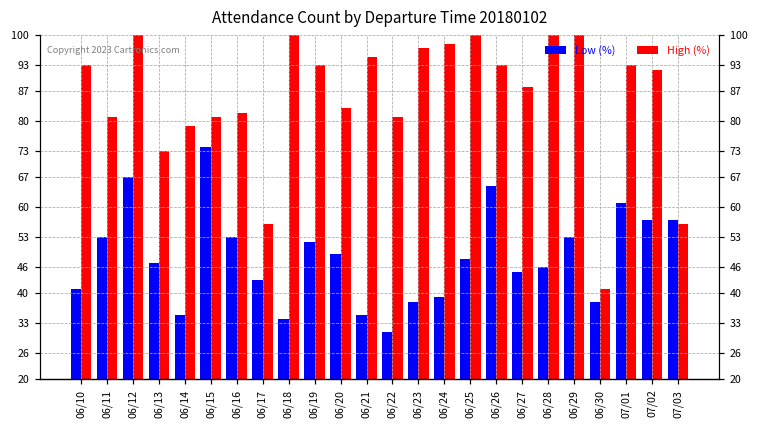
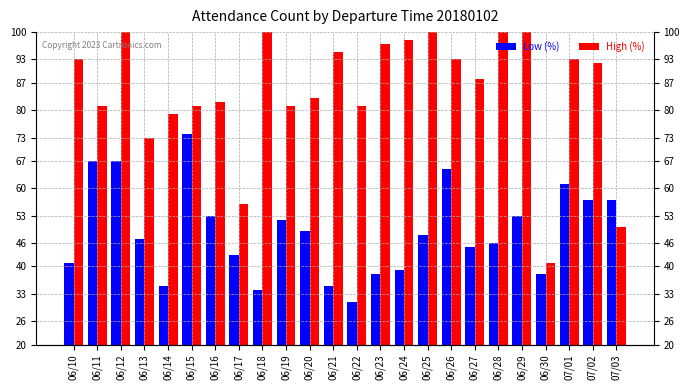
  {
    "Low (%)": {
      "06/10": 41,
-     "06/11": 53,
+     "06/11": 67,
      "06/12": 67,
      "06/13": 47,
      "06/14": 35,
      "06/15": 74,
      "06/16": 53,
      "06/17": 43,
      "06/18": 34,
      "06/19": 52,
      "06/20": 49,
      "06/21": 35,
      "06/22": 31,
      "06/23": 38,
      "06/24": 39,
      "06/25": 48,
      "06/26": 65,
      "06/27": 45,
      "06/28": 46,
      "06/29": 53,
      "06/30": 38,
      "07/01": 61,
      "07/02": 57,
      "07/03": 57
    },
    "High (%)": {
      "06/11": 81,
      "06/13": 73,
      "06/14": 79,
      "06/15": 81,
      "06/16": 82,
      "06/17": 56,
      "06/18": 100,
-     "06/19": 93,
+     "06/19": 81,
      "06/20": 83,
      "06/21": 95,
      "06/22": 81,
      "06/23": 97,
      "06/24": 98,
      "06/25": 100,
      "06/26": 93,
      "06/27": 88,
      "06/28": 100,
      "06/29": 100,
      "06/30": 41,
      "07/01": 93,
      "07/02": 92,
-     "07/03": 56
+     "07/03": 50
    }
  }
